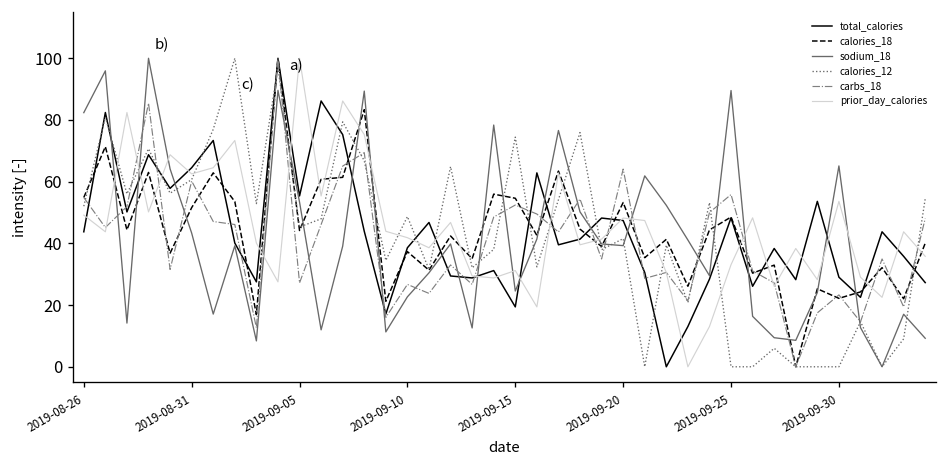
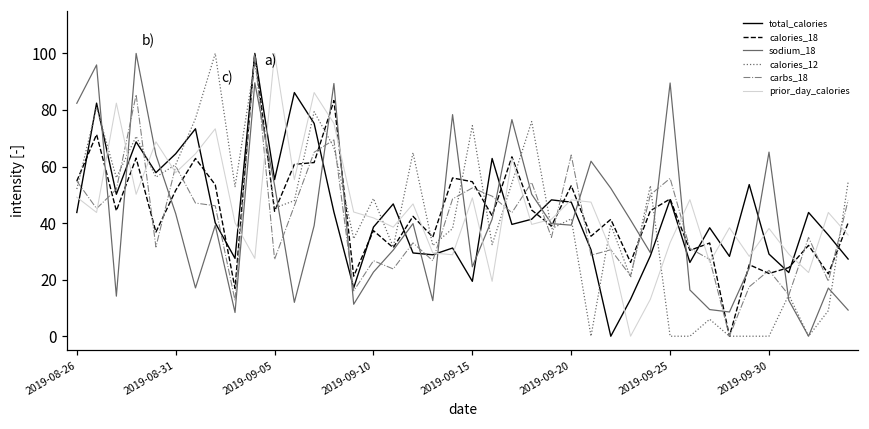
  {
    "prior_day_calories": {
      "2019-08-26": 49,
-     "2019-08-31": 63,
+     "2019-08-31": 58,
      "2019-09-05": 100,
      "2019-09-10": 42,
-     "2019-09-15": 31,
+     "2019-09-15": 49,
      "2019-09-25": 33,
-     "2019-09-30": 54
+     "2019-09-30": 38
    }
  }
